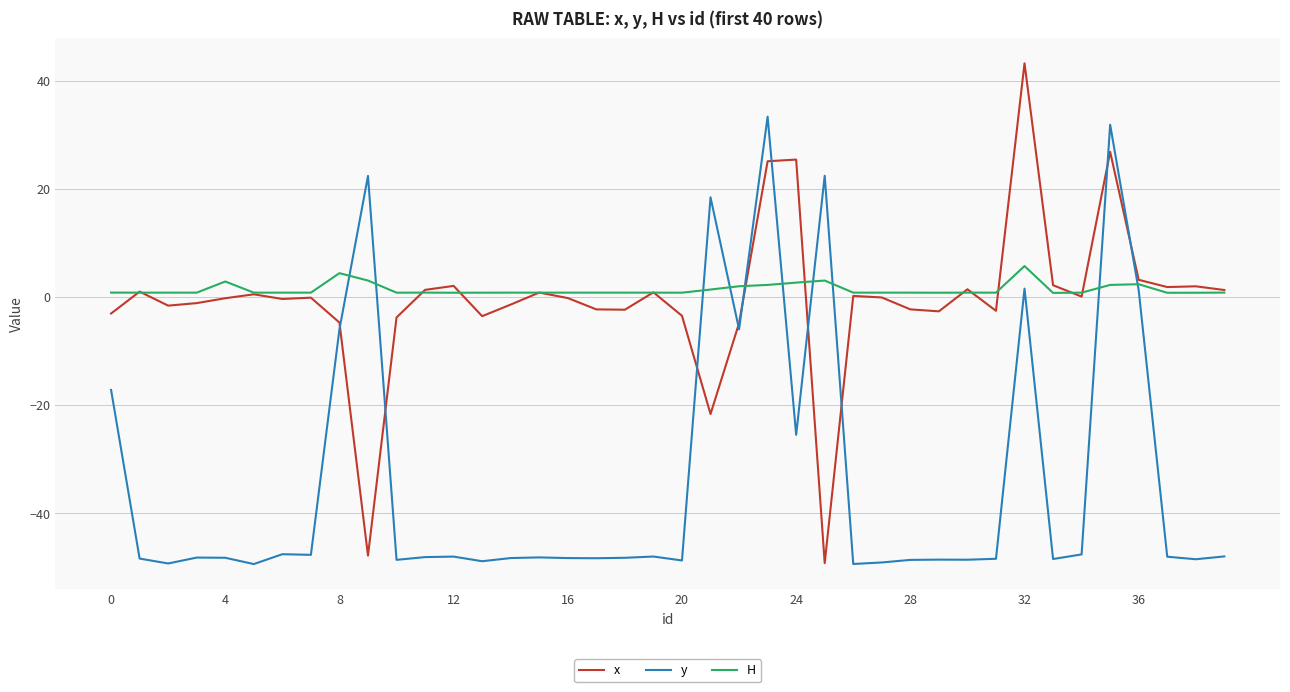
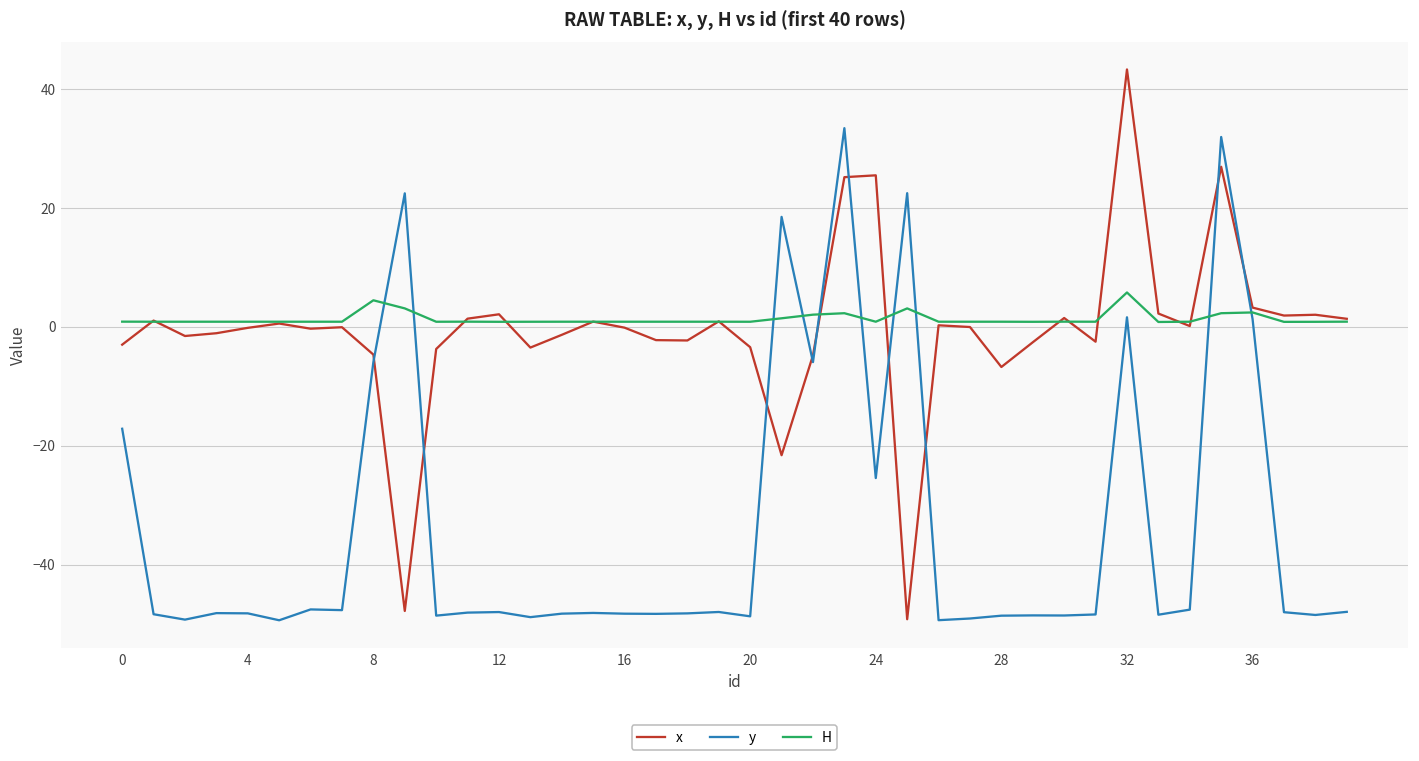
  {
    "x": {
      "0": -3,
      "4": 0,
      "8": -5,
      "12": 2,
      "16": 0,
      "20": -3,
      "24": 25,
-     "28": -2,
+     "28": -7,
      "32": 43,
      "36": 3
    },
    "y": {
      "0": -17,
      "4": -48,
      "8": -6,
      "12": -48,
      "16": -48,
      "20": -49,
      "24": -25,
      "28": -49,
      "32": 2,
      "36": 1
    },
    "H": {
      "0": 1,
-     "4": 3,
+     "4": 1,
      "8": 4,
      "12": 1,
      "16": 1,
      "20": 1,
-     "24": 3,
+     "24": 1,
      "28": 1,
      "32": 6,
      "36": 2
    }
  }
